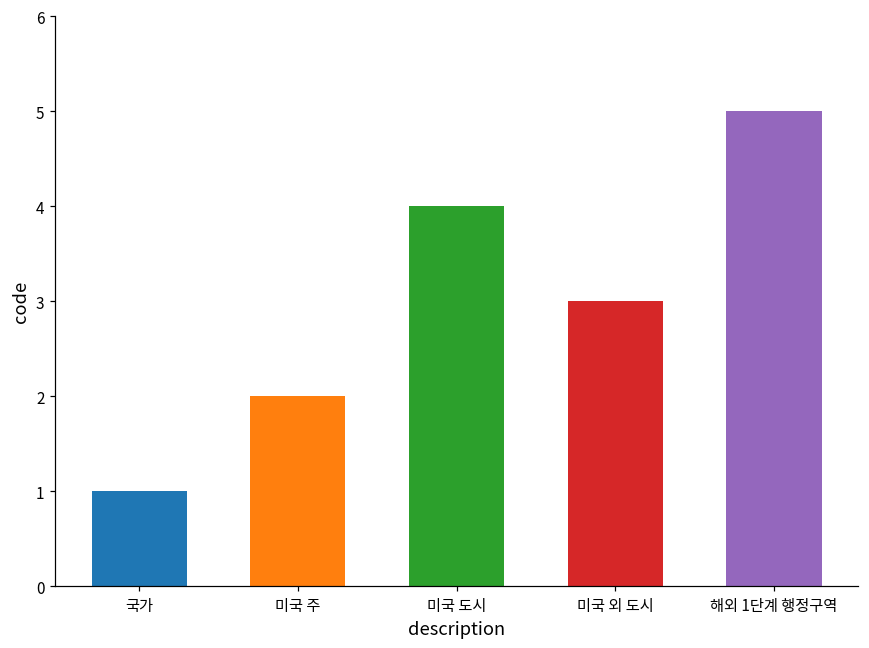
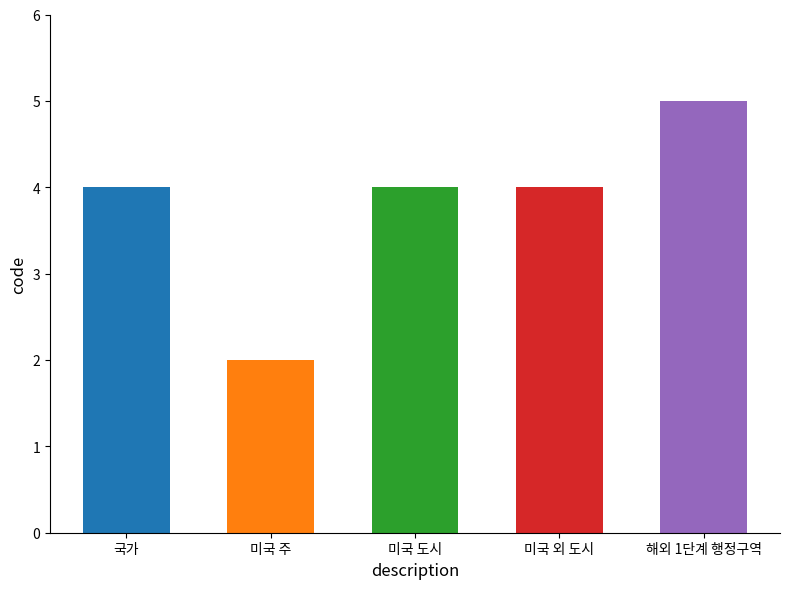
  {
-   "국가": 1,
+   "국가": 4,
    "미국 주": 2,
    "미국 도시": 4,
-   "미국 외 도시": 3,
+   "미국 외 도시": 4,
    "해외 1단계 행정구역": 5
  }
